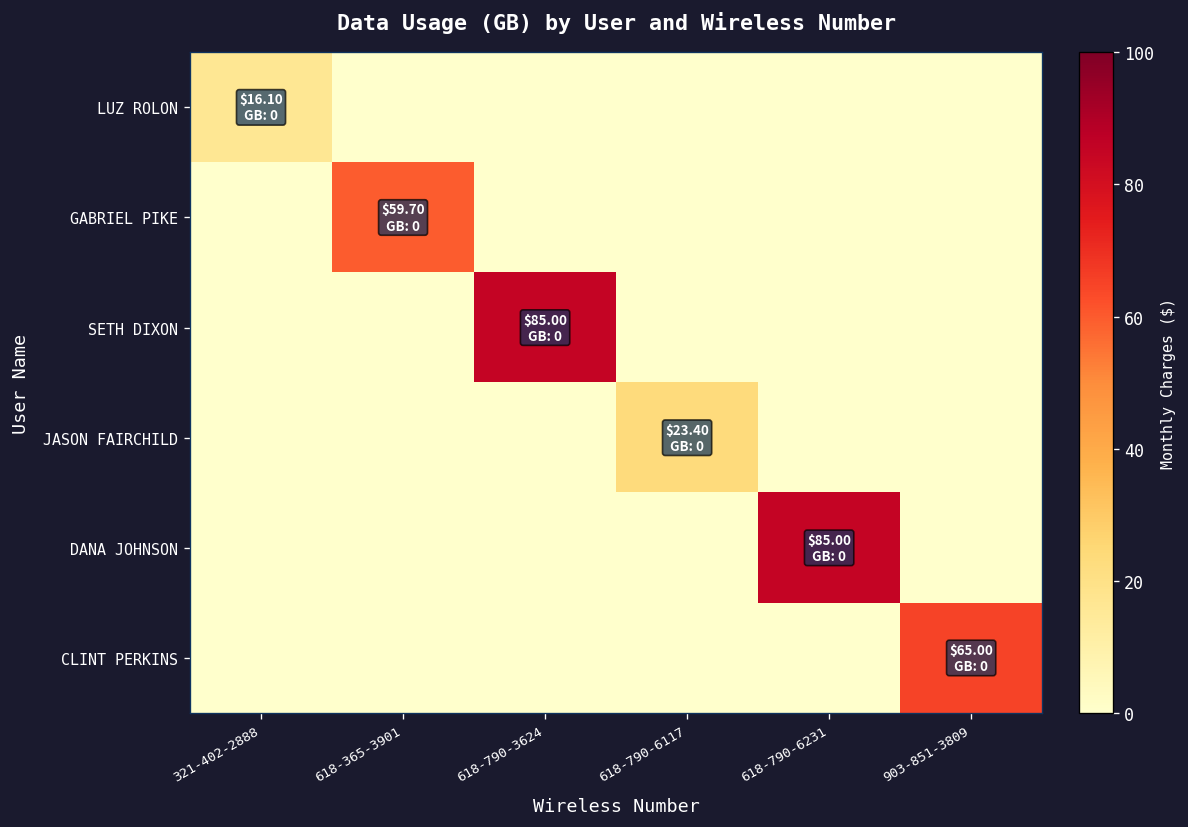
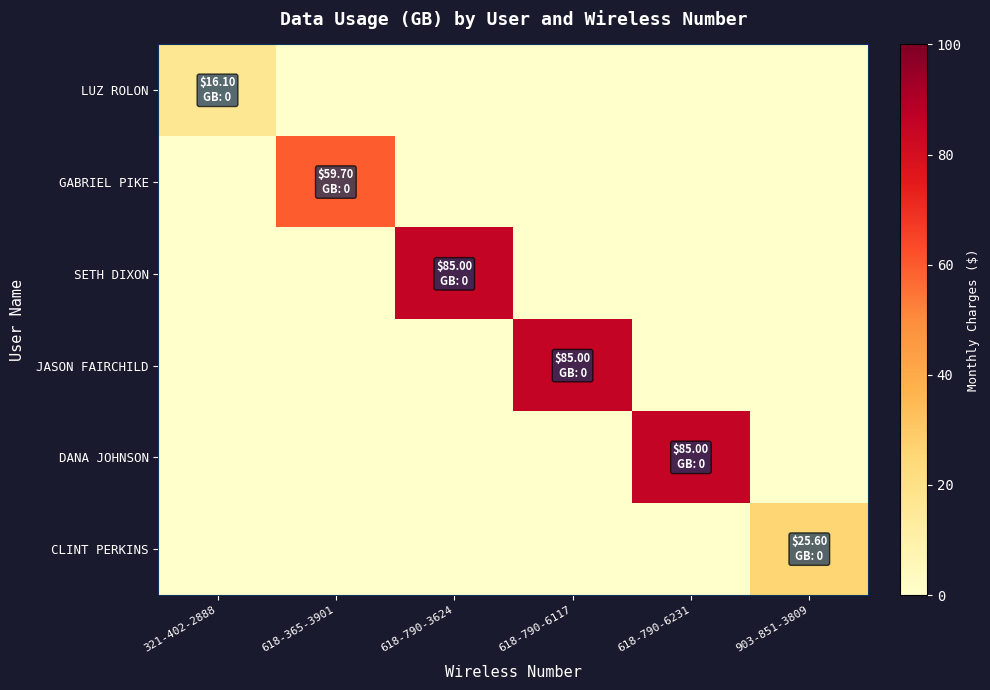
  {
    "JASON FAIRCHILD": {
-     "618-790-6117": "$23.40"
+     "618-790-6117": "$85.00"
    },
    "CLINT PERKINS": {
-     "903-851-3809": "$65.00"
+     "903-851-3809": "$25.60"
    }
  }
